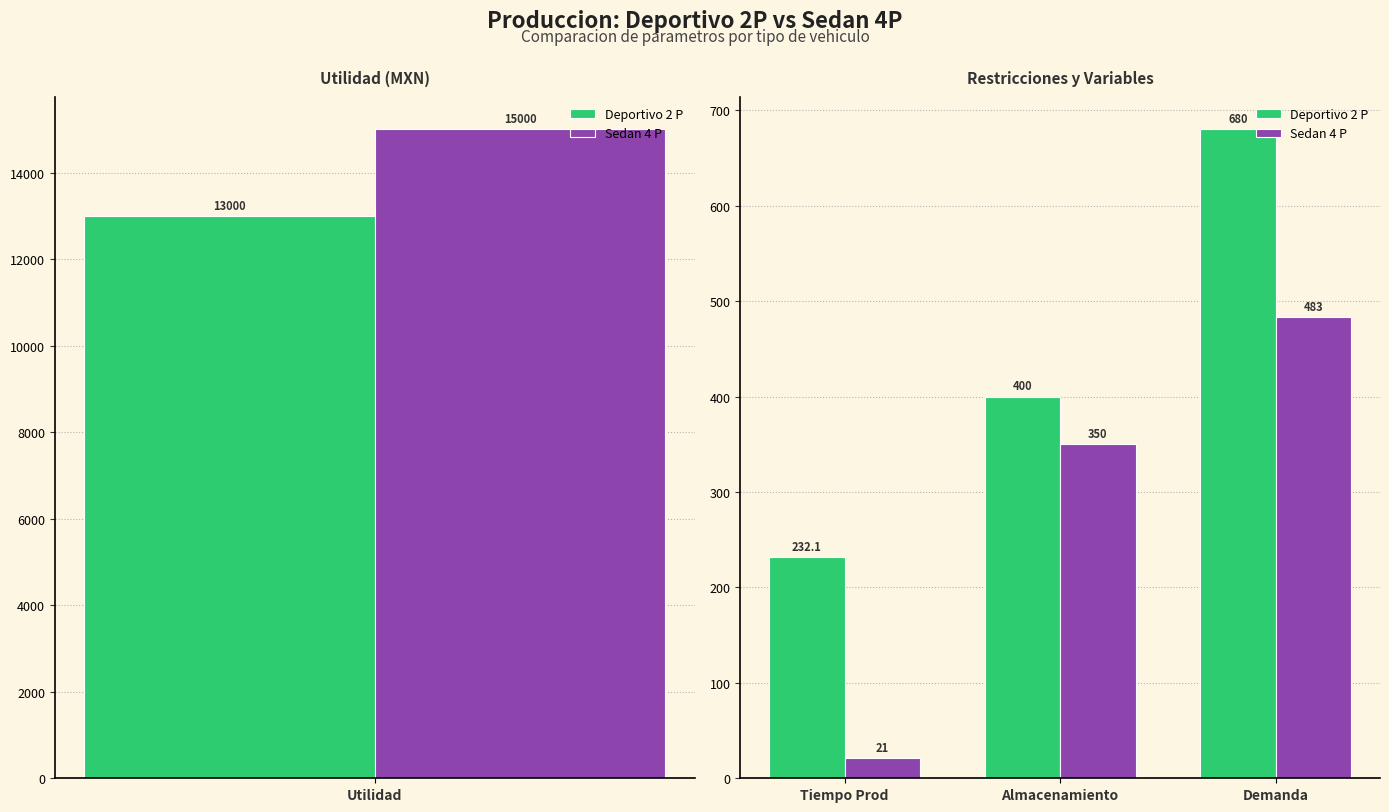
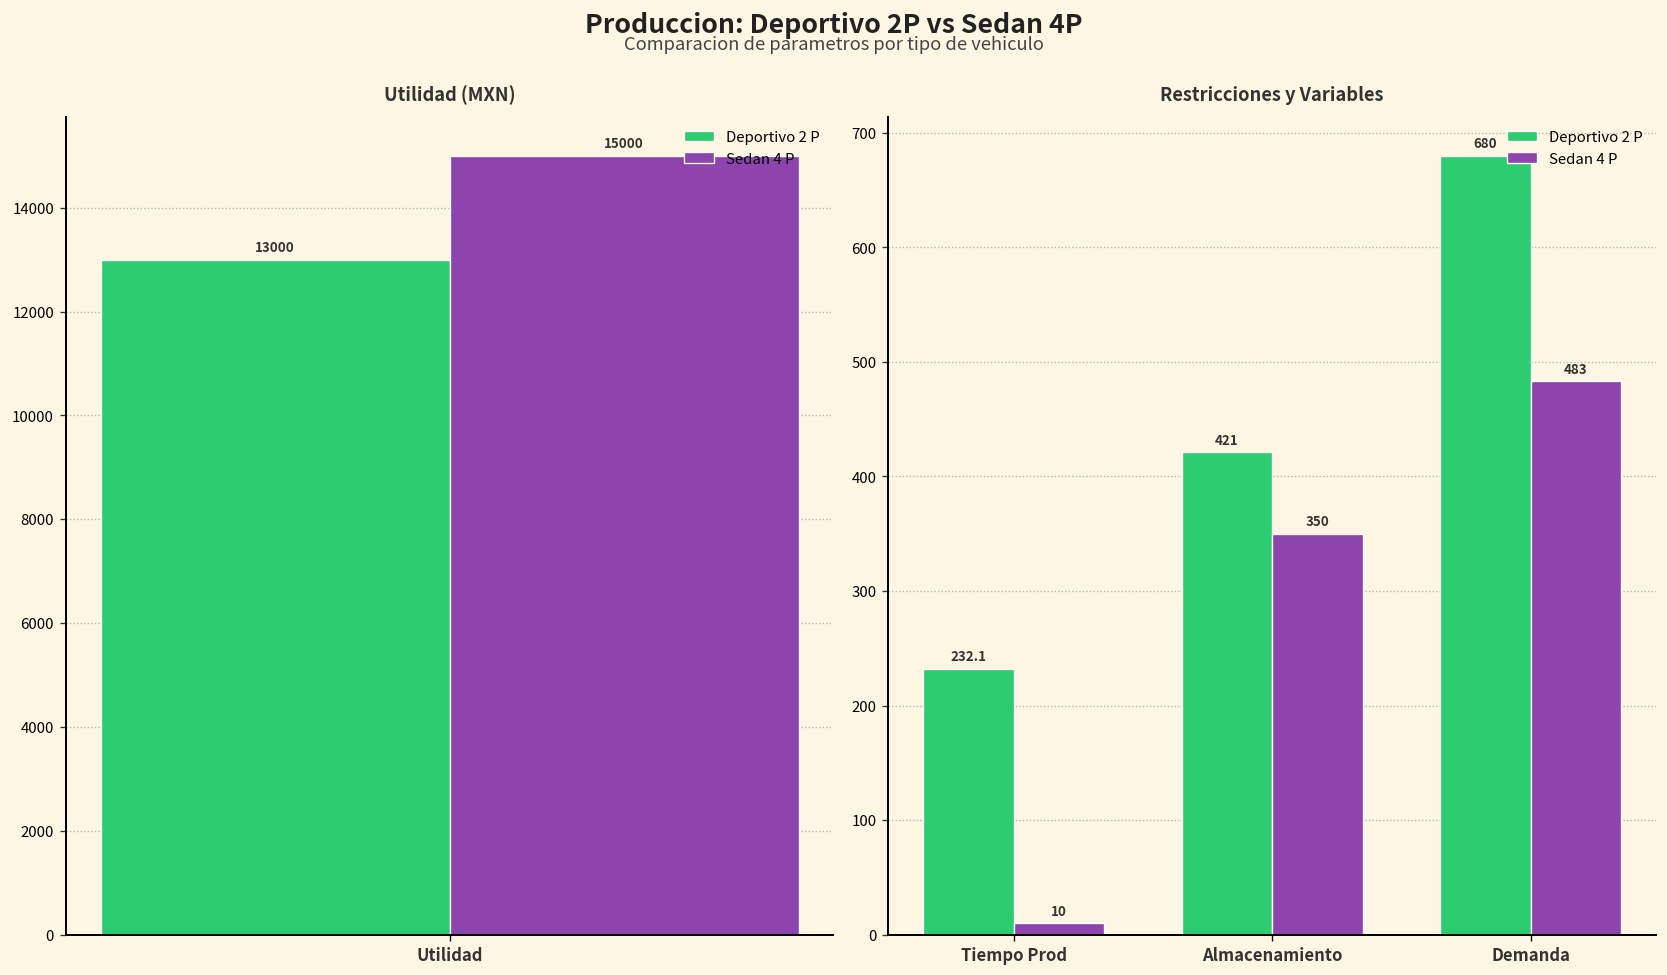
  {
    "Restricciones y Variables": {
      "Deportivo 2 P": {
        "Tiempo Prod": 232.1,
-       "Almacenamiento": 400,
+       "Almacenamiento": 421,
        "Demanda": 680
      },
      "Sedan 4 P": {
-       "Tiempo Prod": 21,
+       "Tiempo Prod": 10,
        "Almacenamiento": 350,
        "Demanda": 483
      }
    }
  }
